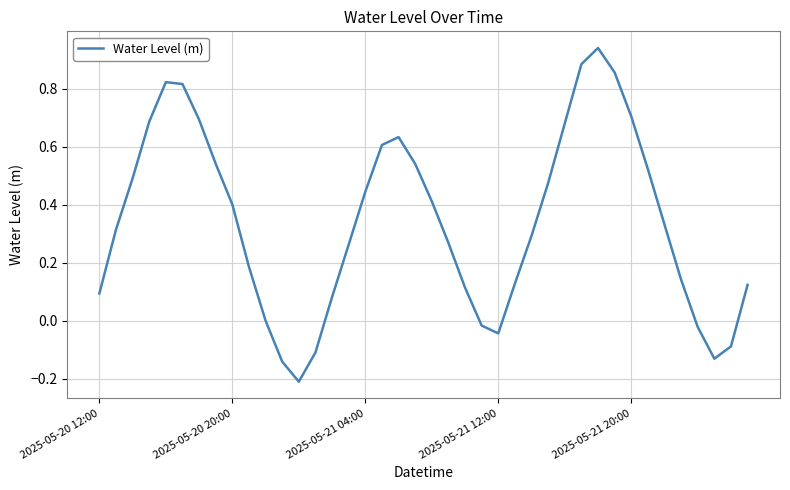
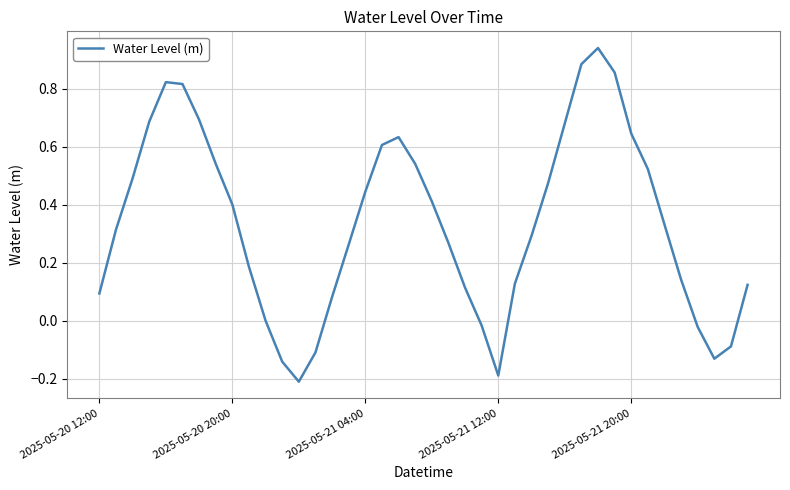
  {
    "2025-05-20 12:00": 0.09,
    "2025-05-20 20:00": 0.40,
    "2025-05-21 04:00": 0.44,
-   "2025-05-21 12:00": -0.04,
-   "2025-05-21 20:00": 0.70
+   "2025-05-21 12:00": -0.19,
+   "2025-05-21 20:00": 0.64
  }
